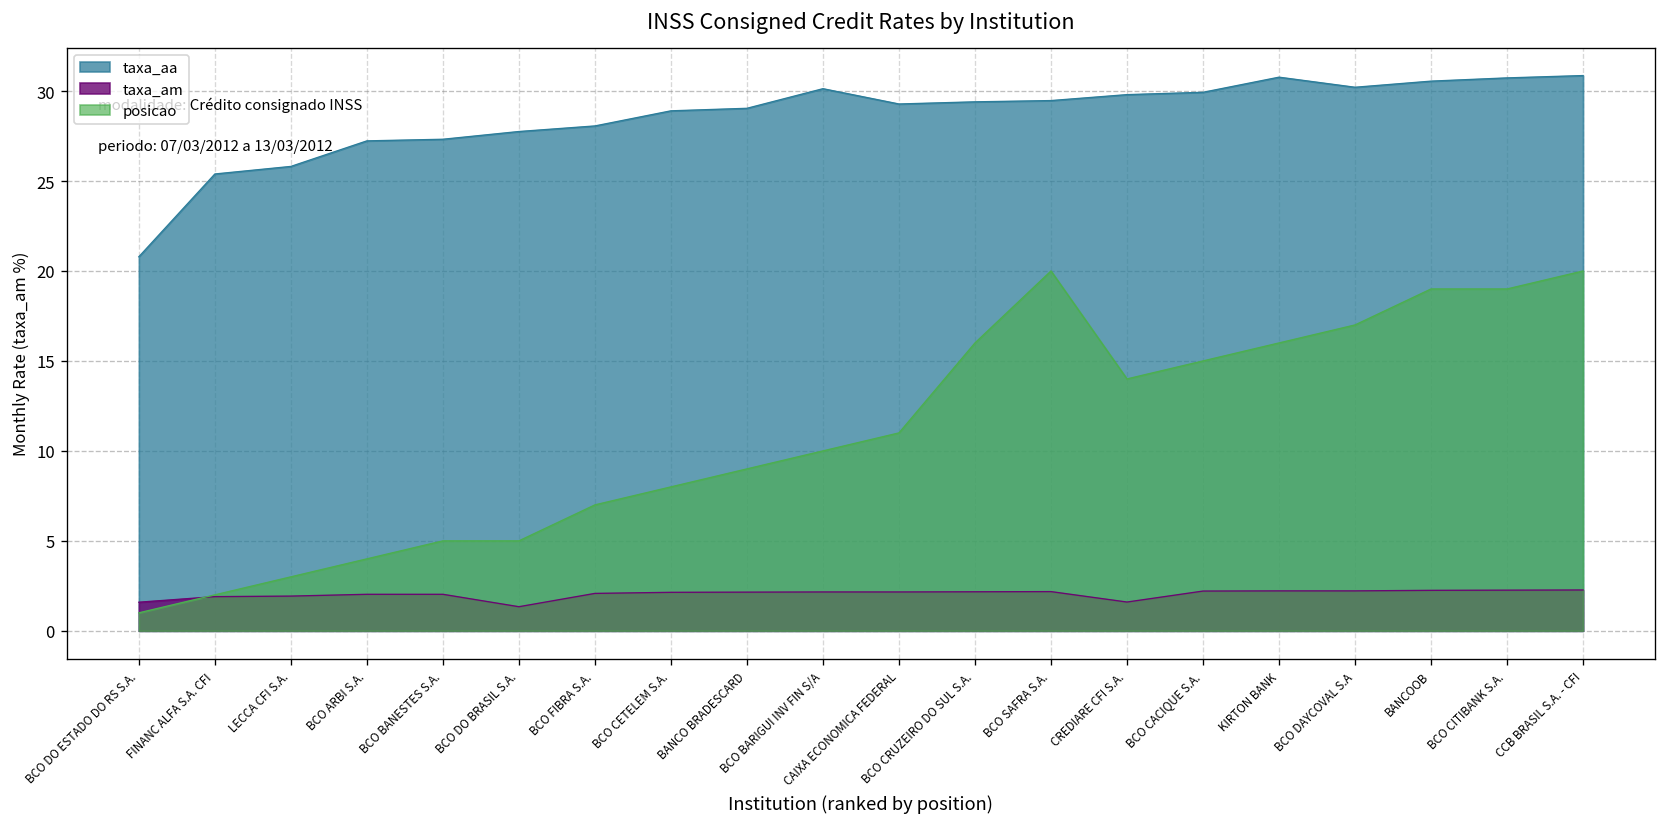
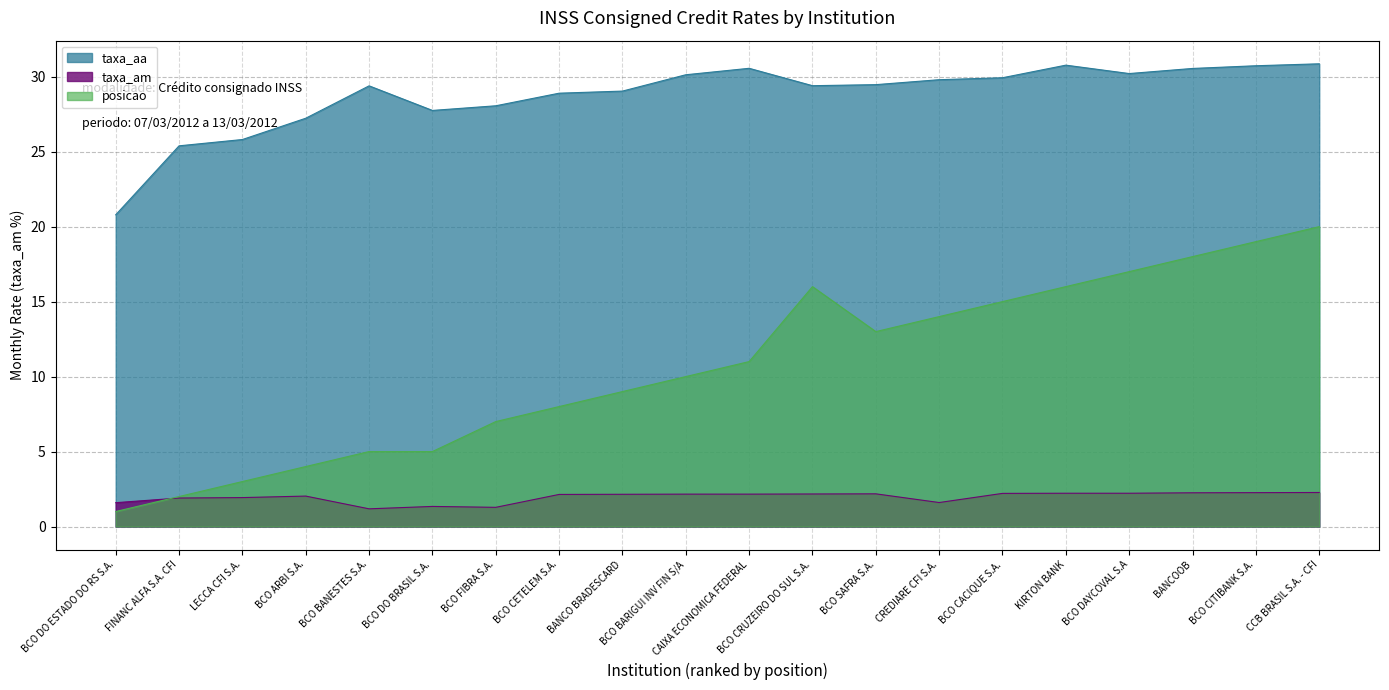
  {
    "taxa_aa": {
      "BCO DO ESTADO DO RS S.A.": 20.8,
      "FINANC ALFA S.A. CFI": 25.4,
      "BCO ARBI S.A.": 27.2,
-     "BCO BANESTES S.A.": 27.3,
+     "BCO BANESTES S.A.": 29.4,
      "BCO DO BRASIL S.A.": 27.8,
      "BCO FIBRA S.A.": 28.1,
      "BCO CETELEM S.A.": 28.9,
      "BANCO BRADESCARD": 29.0,
      "BCO BARIGUI INV FIN S/A": 30.1,
-     "CAIXA ECONOMICA FEDERAL": 29.3,
+     "CAIXA ECONOMICA FEDERAL": 30.6,
      "BCO CRUZEIRO DO SUL S.A.": 29.4,
      "BCO SAFRA S.A.": 29.5,
      "CREDIARE CFI S.A.": 29.8,
      "BCO CACIQUE S.A.": 29.9,
      "KIRTON BANK": 30.8,
      "BCO DAYCOVAL S.A": 30.2,
      "BANCOOB": 30.6,
      "BCO CITIBANK S.A.": 30.7,
      "CCB BRASIL S.A. - CFI": 30.9
    },
    "taxa_am": {
      "BCO DO ESTADO DO RS S.A.": 1.6,
      "LECCA CFI S.A.": 1.9,
      "BCO ARBI S.A.": 2.0,
-     "BCO BANESTES S.A.": 2.0,
+     "BCO BANESTES S.A.": 1.2,
      "BCO DO BRASIL S.A.": 1.3,
-     "BCO FIBRA S.A.": 2.1,
+     "BCO FIBRA S.A.": 1.3,
      "BCO CETELEM S.A.": 2.1,
      "BANCO BRADESCARD": 2.2,
      "BCO BARIGUI INV FIN S/A": 2.2,
      "CAIXA ECONOMICA FEDERAL": 2.2,
      "BCO CRUZEIRO DO SUL S.A.": 2.2,
      "BCO SAFRA S.A.": 2.2,
      "CREDIARE CFI S.A.": 1.6,
      "BCO CACIQUE S.A.": 2.2,
      "KIRTON BANK": 2.2,
      "BCO DAYCOVAL S.A": 2.2,
      "BANCOOB": 2.3,
      "BCO CITIBANK S.A.": 2.3,
      "CCB BRASIL S.A. - CFI": 2.3
    },
    "posicao": {
      "BCO DO ESTADO DO RS S.A.": 1,
      "LECCA CFI S.A.": 3,
      "BCO ARBI S.A.": 4,
      "BCO BANESTES S.A.": 5,
      "BCO DO BRASIL S.A.": 5,
      "BCO FIBRA S.A.": 7,
      "BCO CETELEM S.A.": 8,
      "BANCO BRADESCARD": 9,
      "BCO BARIGUI INV FIN S/A": 10,
      "CAIXA ECONOMICA FEDERAL": 11,
      "BCO CRUZEIRO DO SUL S.A.": 16,
-     "BCO SAFRA S.A.": 20,
+     "BCO SAFRA S.A.": 13,
      "CREDIARE CFI S.A.": 14,
      "BCO CACIQUE S.A.": 15,
      "KIRTON BANK": 16,
      "BCO DAYCOVAL S.A": 17,
-     "BANCOOB": 19,
+     "BANCOOB": 18,
      "BCO CITIBANK S.A.": 19,
      "CCB BRASIL S.A. - CFI": 20
    }
  }
